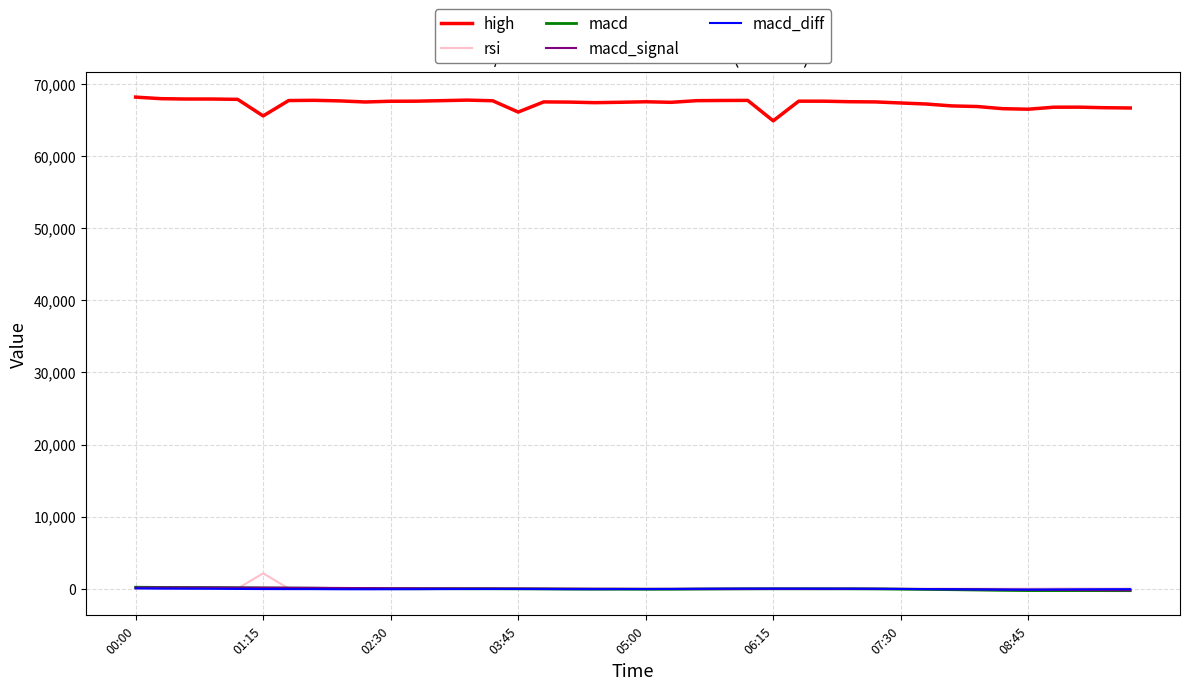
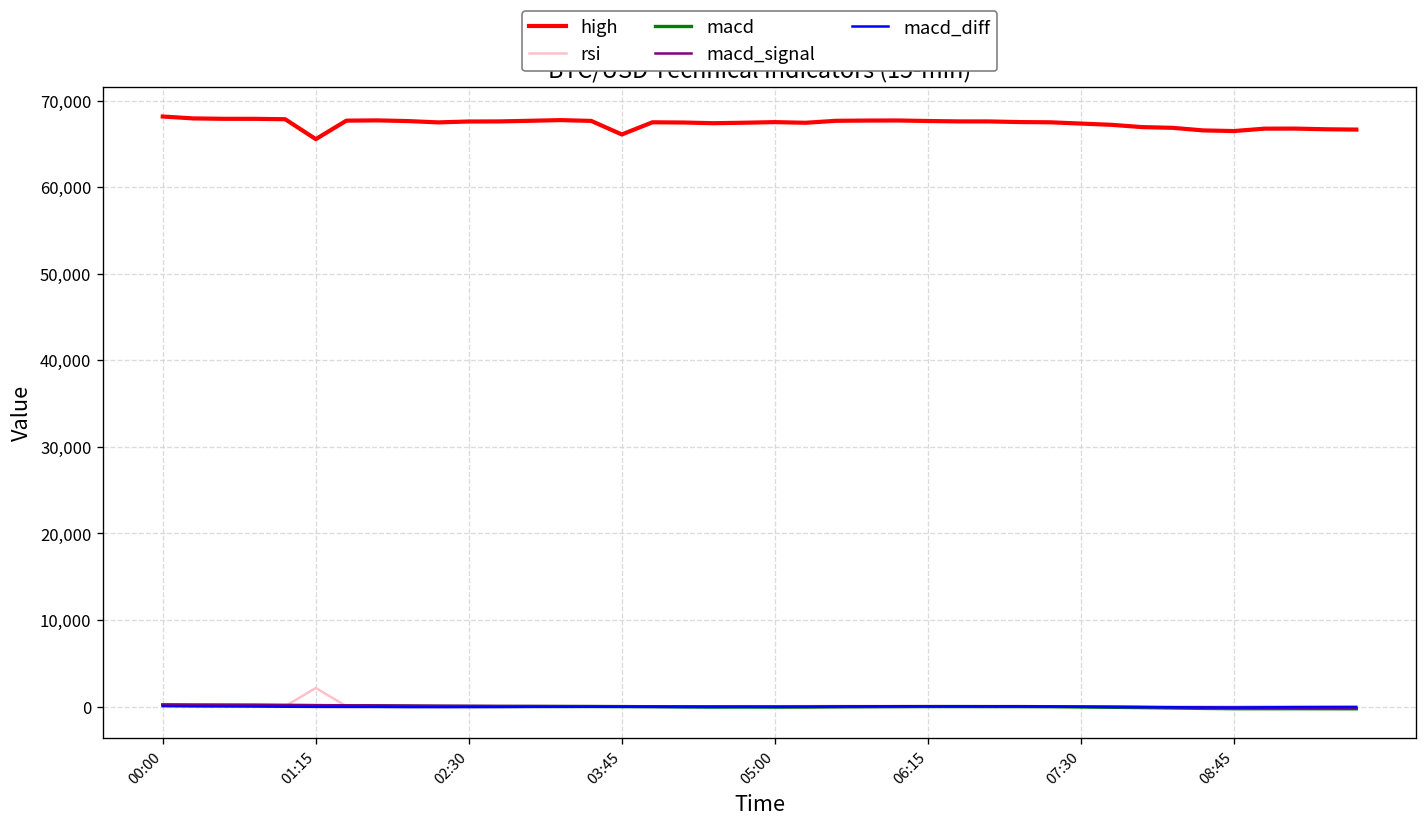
  {
    "high": {
      "00:00": "68,000",
      "01:15": "66,000",
      "02:30": "68,000",
      "03:45": "66,000",
      "05:00": "68,000",
-     "06:15": "65,000",
+     "06:15": "68,000",
      "07:30": "67,000",
      "08:45": "66,000"
    },
    "rsi": {
      "01:15": "2,000"
    }
  }
